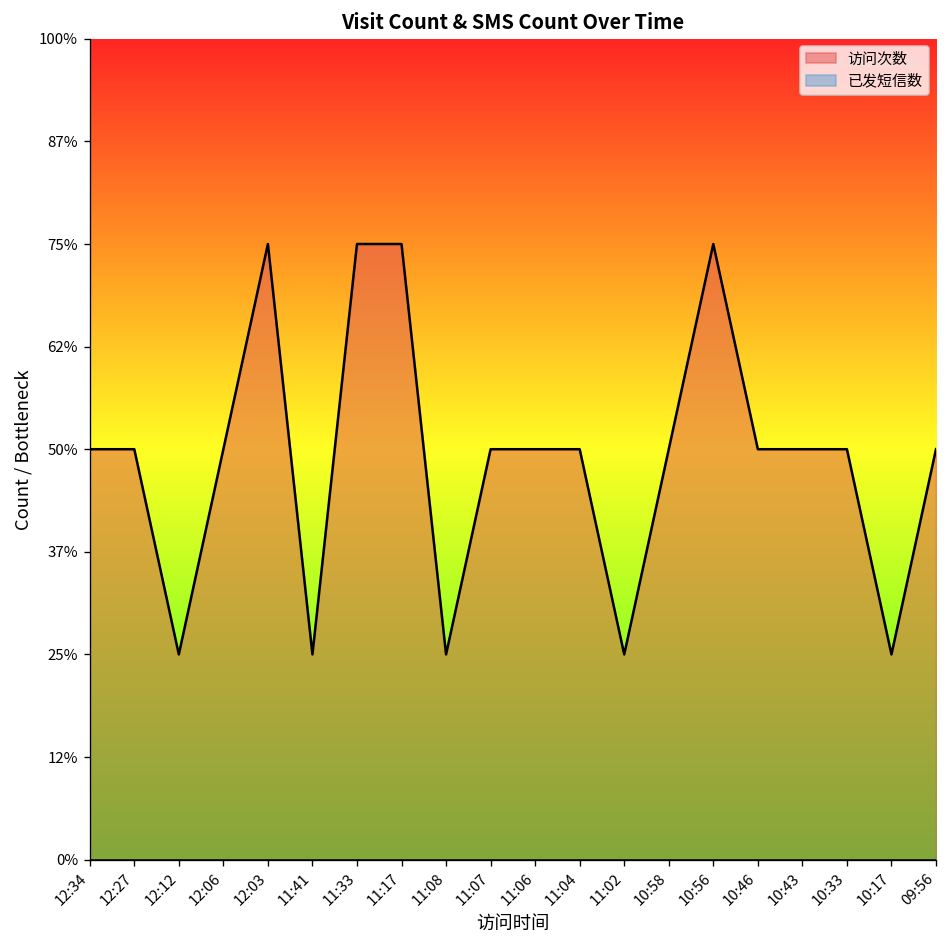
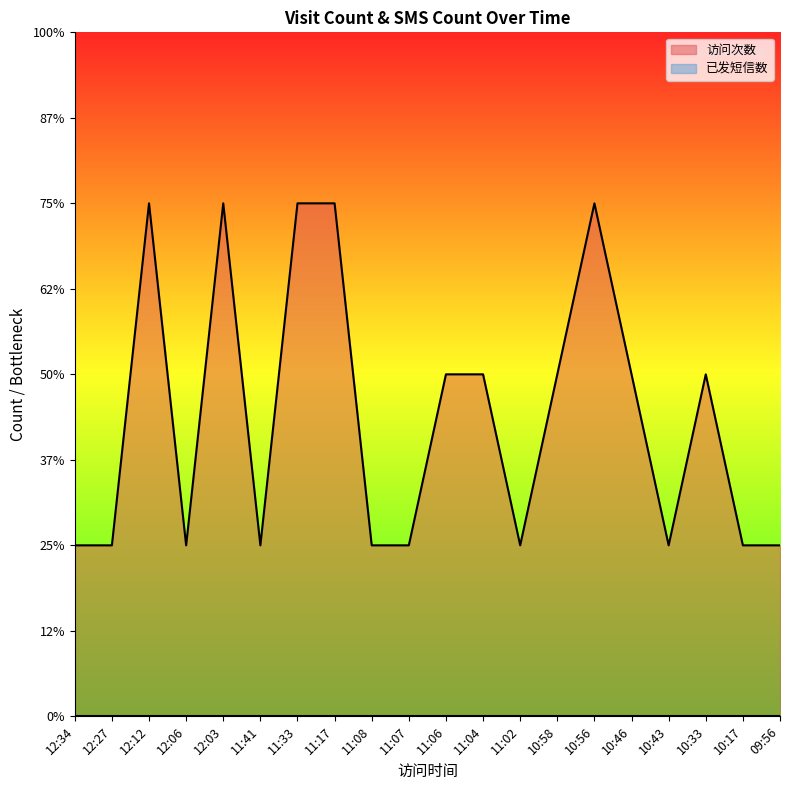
  {
    "访问次数": {
-     "12:34": "50%",
-     "12:27": "50%",
-     "12:12": "25%",
-     "12:06": "50%",
+     "12:34": "25%",
+     "12:27": "25%",
+     "12:12": "75%",
+     "12:06": "25%",
      "12:03": "75%",
      "11:41": "25%",
      "11:33": "75%",
      "11:17": "75%",
      "11:08": "25%",
-     "11:07": "50%",
+     "11:07": "25%",
      "11:06": "50%",
      "11:04": "50%",
      "11:02": "25%",
      "10:58": "50%",
      "10:56": "75%",
      "10:46": "50%",
-     "10:43": "50%",
+     "10:43": "25%",
      "10:33": "50%",
      "10:17": "25%",
-     "09:56": "50%"
+     "09:56": "25%"
    },
    "已发短信数": {
      "12:34": "0%",
      "12:27": "0%",
      "12:12": "0%",
      "12:06": "0%",
      "12:03": "0%",
      "11:41": "0%",
      "11:33": "0%",
      "11:17": "0%",
      "11:08": "0%",
      "11:07": "0%",
      "11:06": "0%",
      "11:04": "0%",
      "11:02": "0%",
      "10:58": "0%",
      "10:56": "0%",
      "10:46": "0%",
      "10:43": "0%",
      "10:33": "0%",
      "10:17": "0%",
      "09:56": "0%"
    }
  }
